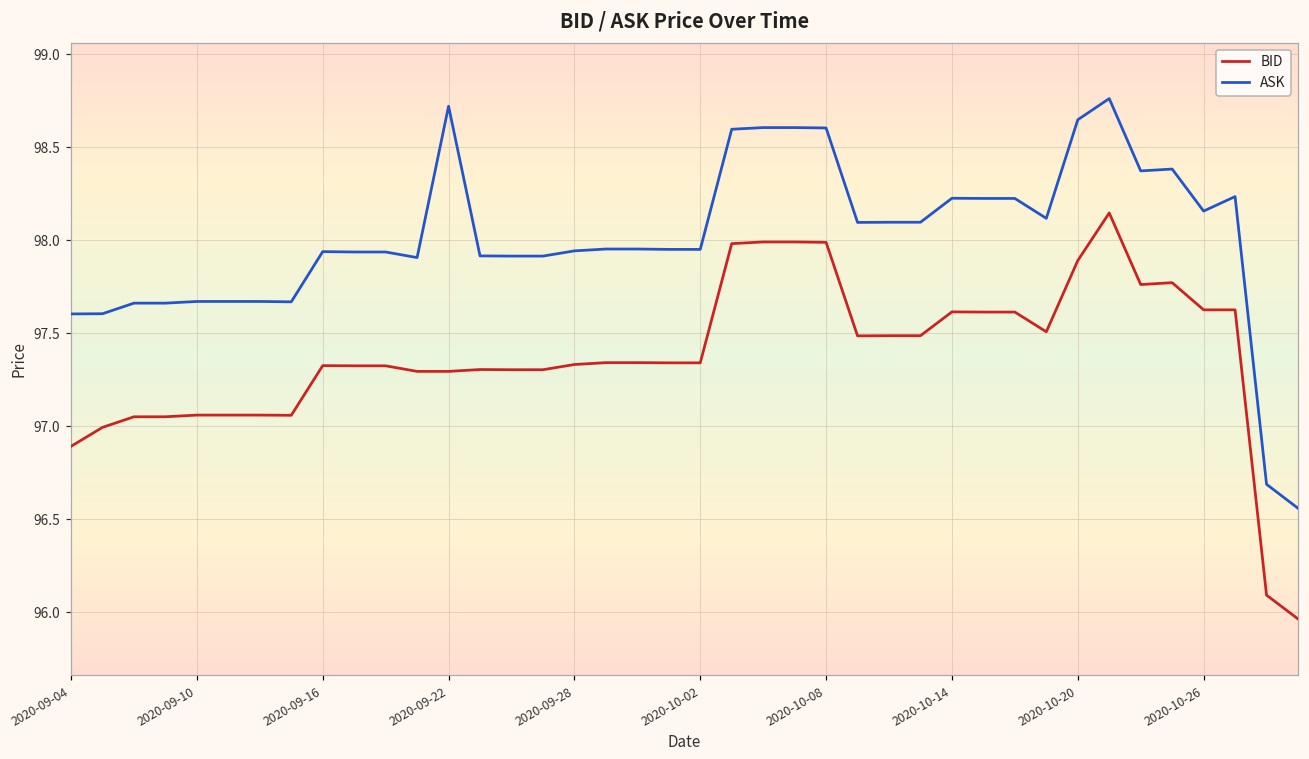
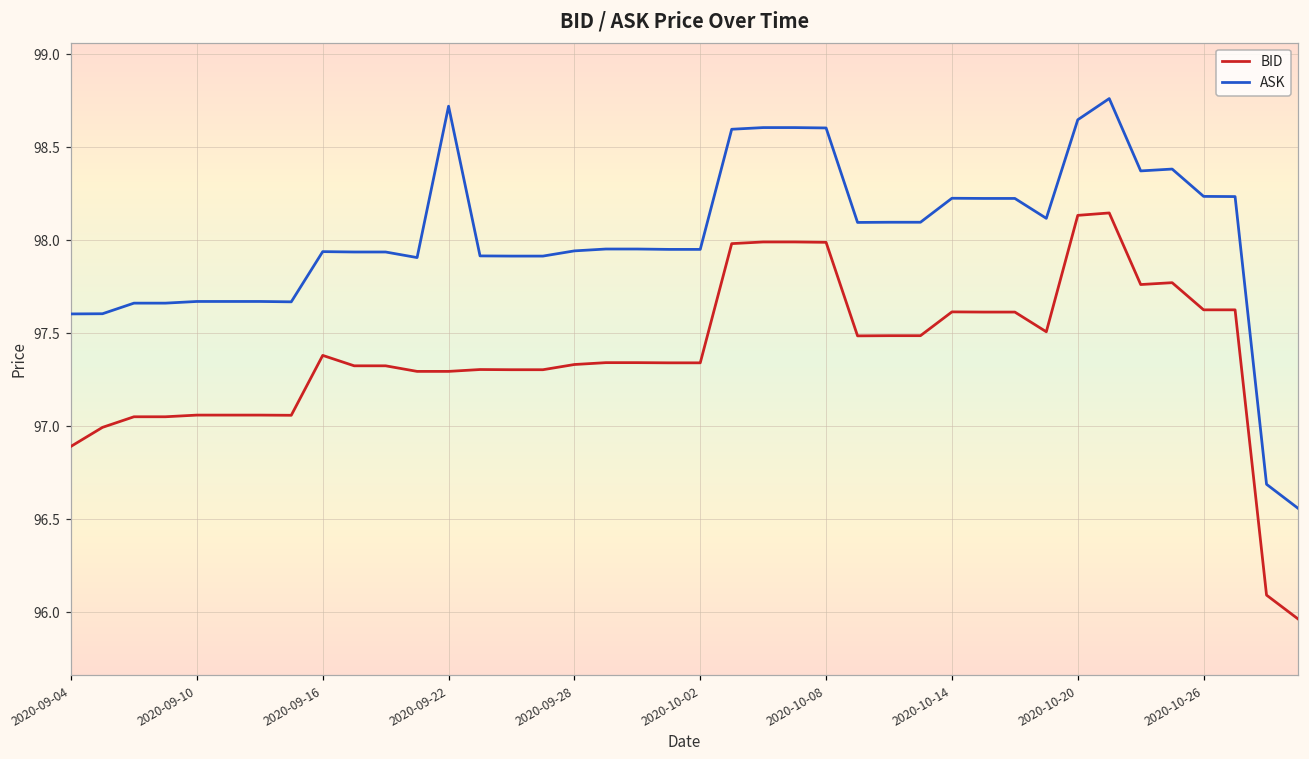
  {
    "BID": {
      "2020-09-04": 96.89,
      "2020-09-10": 97.06,
-     "2020-09-16": 97.33,
+     "2020-09-16": 97.38,
      "2020-09-22": 97.30,
      "2020-09-28": 97.33,
      "2020-10-02": 97.34,
      "2020-10-08": 97.99,
      "2020-10-14": 97.62,
-     "2020-10-20": 97.89,
+     "2020-10-20": 98.13,
      "2020-10-26": 97.63
    },
    "ASK": {
      "2020-09-04": 97.60,
      "2020-09-10": 97.67,
      "2020-09-16": 97.94,
      "2020-09-22": 98.72,
      "2020-09-28": 97.94,
      "2020-10-02": 97.95,
      "2020-10-08": 98.60,
      "2020-10-14": 98.23,
      "2020-10-20": 98.65,
-     "2020-10-26": 98.16
+     "2020-10-26": 98.24
    }
  }
